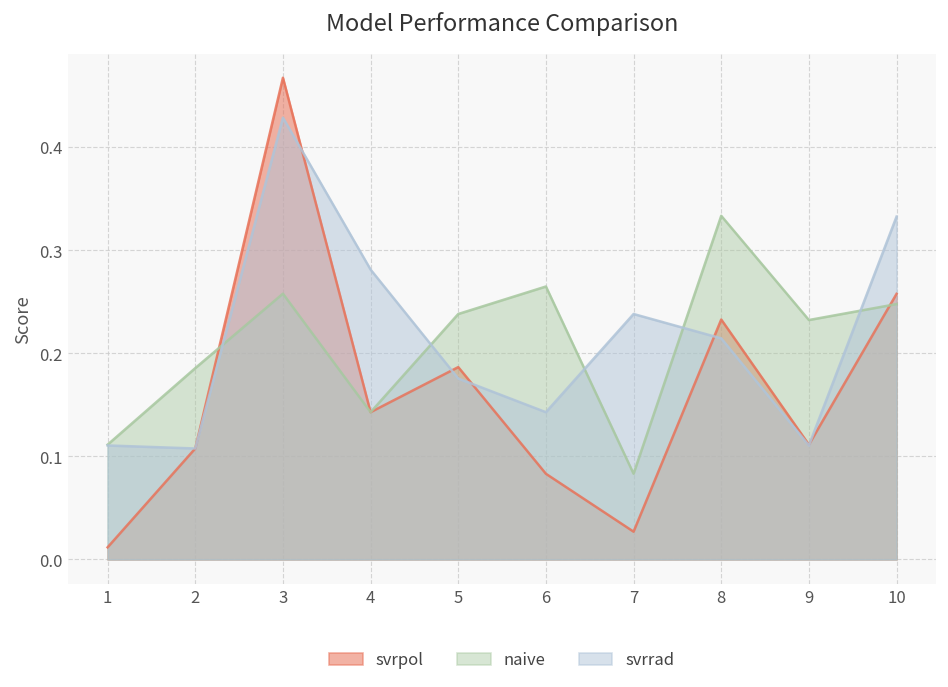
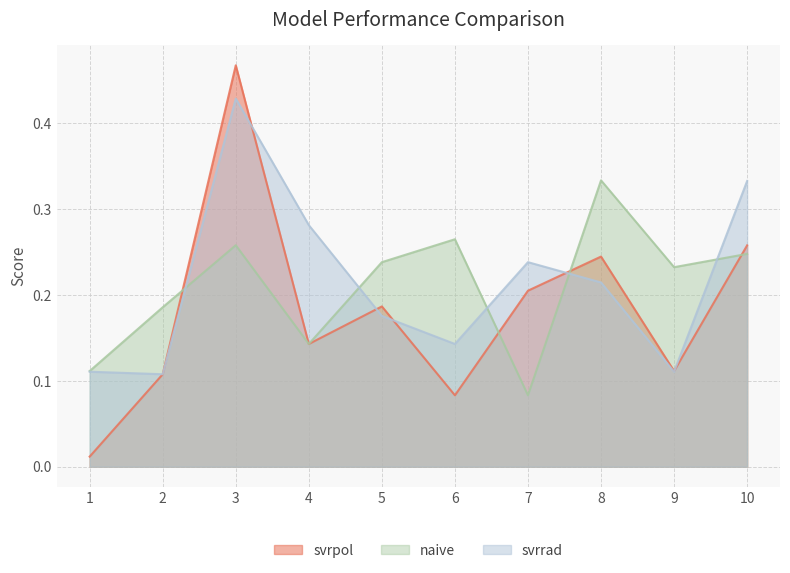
  {
    "svrpol": {
      "1": 0.01,
      "3": 0.47,
      "5": 0.19,
      "6": 0.08,
-     "7": 0.03,
-     "8": 0.23,
+     "7": 0.20,
+     "8": 0.24,
      "10": 0.26
    }
  }
